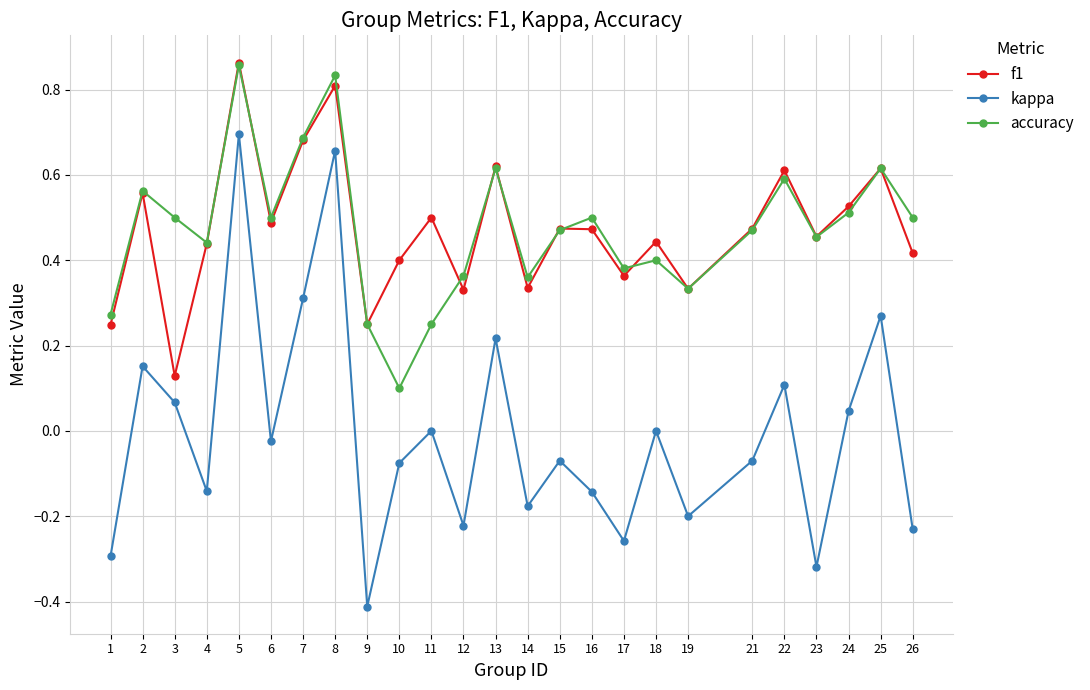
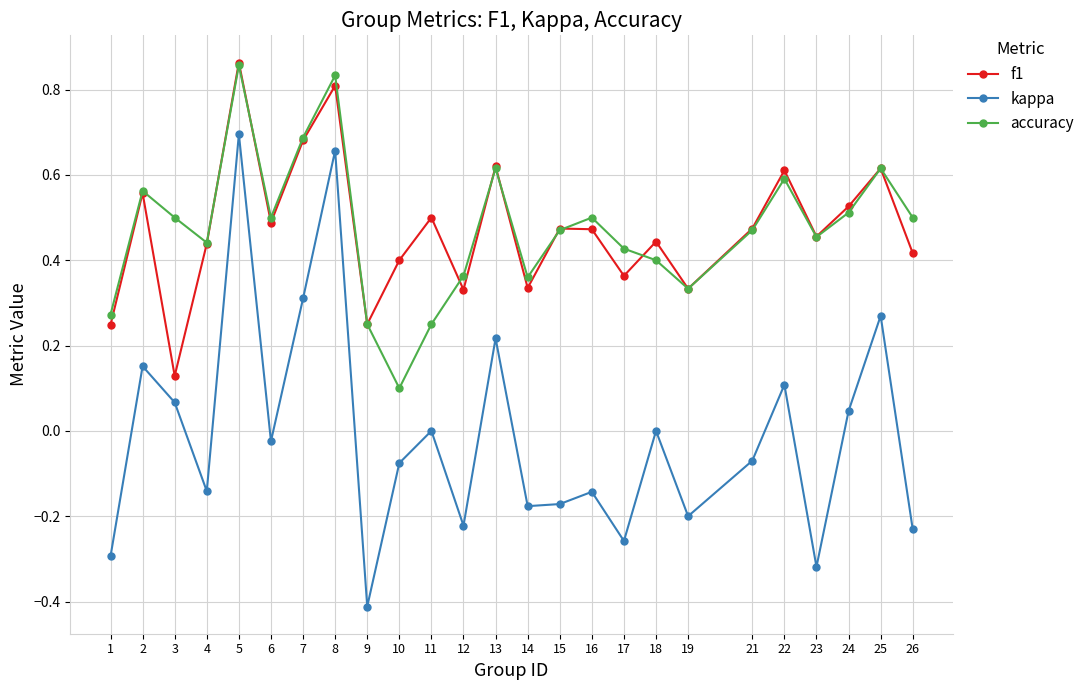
  {
    "f1": {
      "1": 0.25,
      "3": 0.13,
      "5": 0.86,
      "6": 0.49,
      "7": 0.68,
      "8": 0.81,
      "10": 0.40,
      "11": 0.50,
      "12": 0.33,
      "14": 0.34,
      "16": 0.47,
      "17": 0.36,
      "18": 0.44,
      "22": 0.61,
      "24": 0.53,
      "26": 0.42
    },
    "kappa": {
      "1": -0.29,
      "2": 0.15,
      "3": 0.07,
      "4": -0.14,
      "5": 0.70,
      "6": -0.02,
      "7": 0.31,
      "8": 0.66,
      "9": -0.41,
      "10": -0.08,
      "11": 0.00,
      "12": -0.22,
      "13": 0.22,
      "14": -0.18,
-     "15": -0.07,
+     "15": -0.17,
      "16": -0.14,
      "17": -0.26,
      "18": 0.00,
      "19": -0.20,
      "21": -0.07,
      "22": 0.11,
      "23": -0.32,
      "24": 0.05,
      "25": 0.27,
      "26": -0.23
    },
    "accuracy": {
      "1": 0.27,
      "3": 0.50,
      "5": 0.86,
      "6": 0.50,
      "7": 0.69,
      "8": 0.83,
      "10": 0.10,
      "11": 0.25,
      "12": 0.36,
      "14": 0.36,
      "16": 0.50,
-     "17": 0.38,
+     "17": 0.43,
      "18": 0.40,
      "22": 0.59,
      "24": 0.51,
      "26": 0.50
    }
  }
